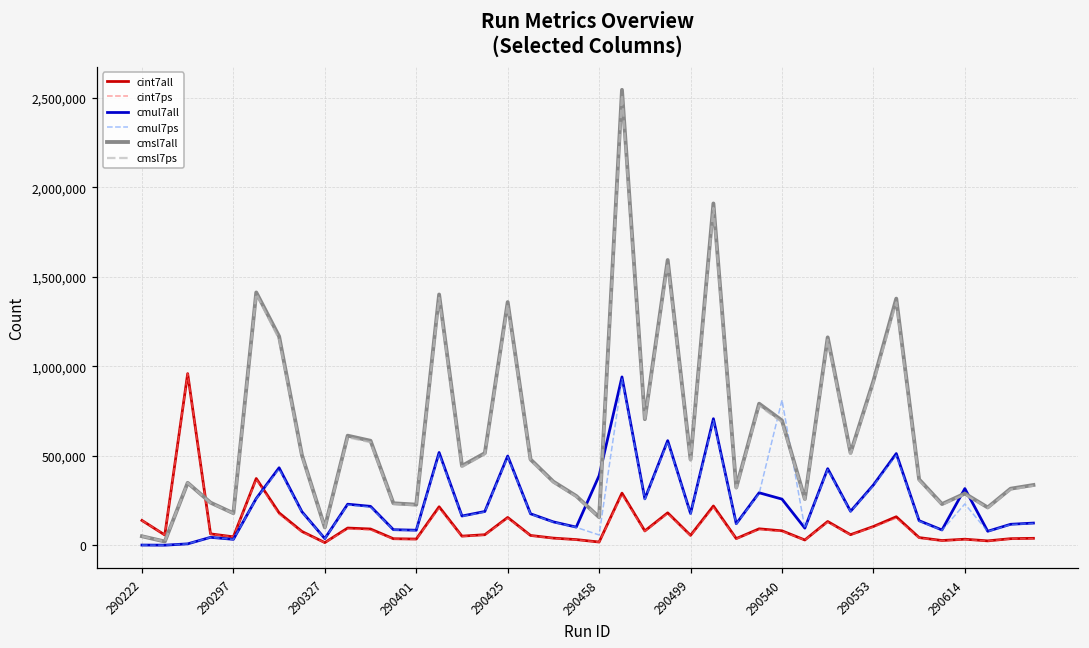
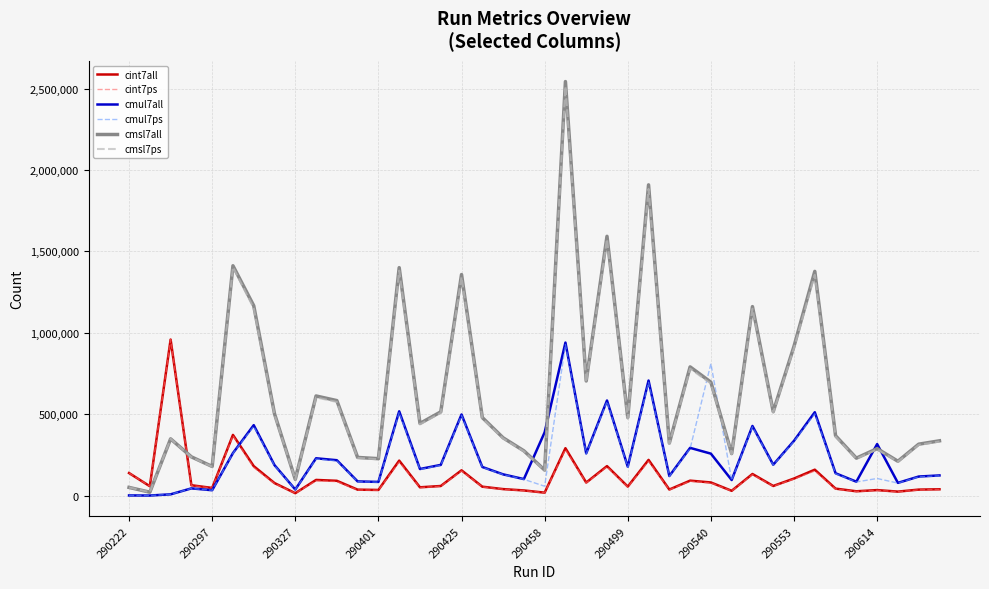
  {
    "cmul7all": {
      "290458": "390,000",
      "290540": "260,000",
      "290614": "320,000"
    },
    "cmul7ps": {
      "290458": "60,000",
      "290540": "810,000",
-     "290614": "230,000"
+     "290614": "110,000"
    }
  }
